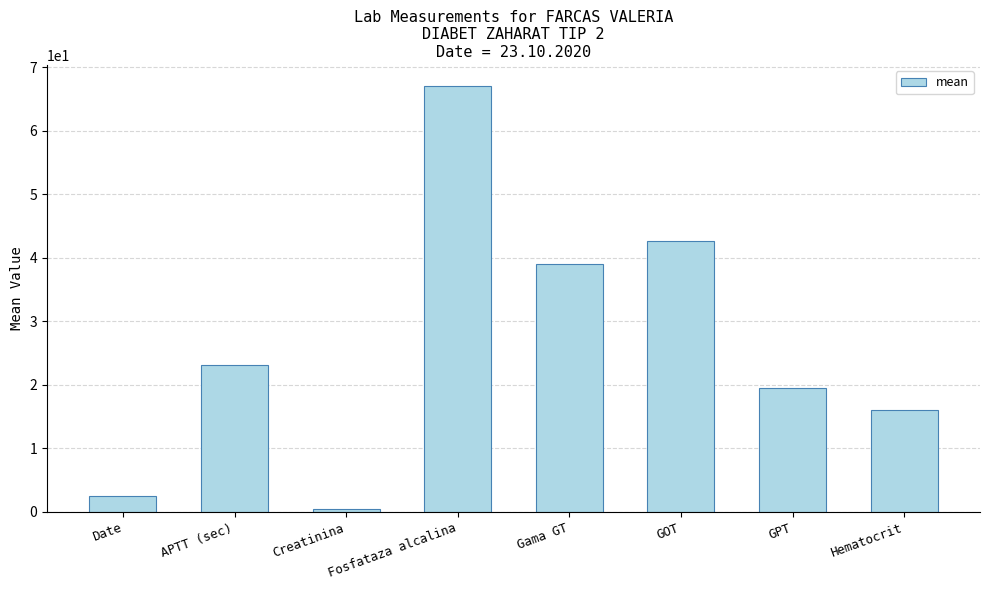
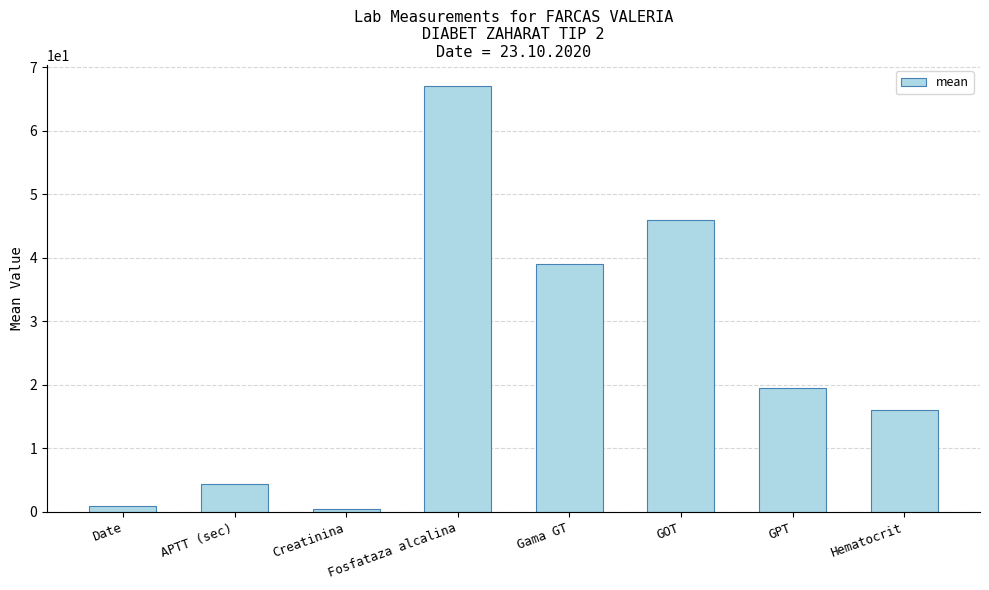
  {
-   "Date": 3,
-   "APTT (sec)": 23,
+   "Date": 1,
+   "APTT (sec)": 4,
    "Creatinina": 1,
    "Fosfataza alcalina": 67,
    "Gama GT": 39,
-   "GOT": 43,
+   "GOT": 46,
    "GPT": 20,
    "Hematocrit": 16
  }
